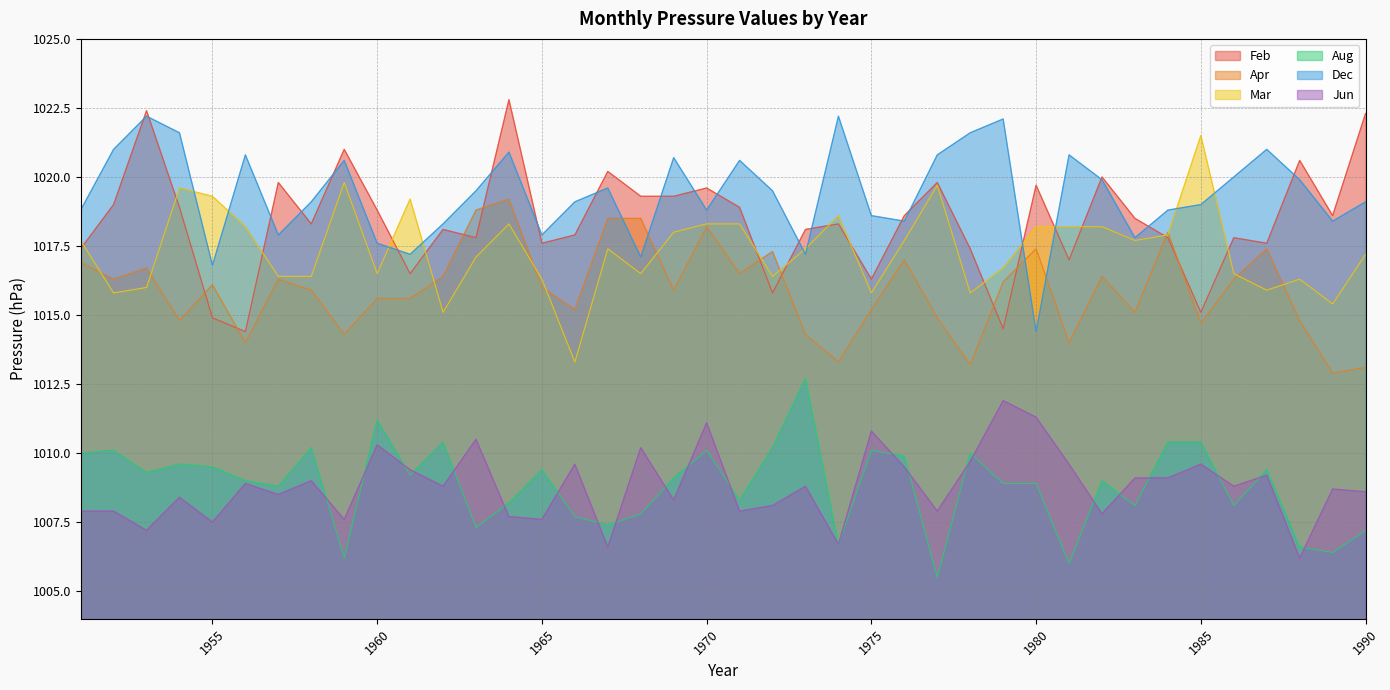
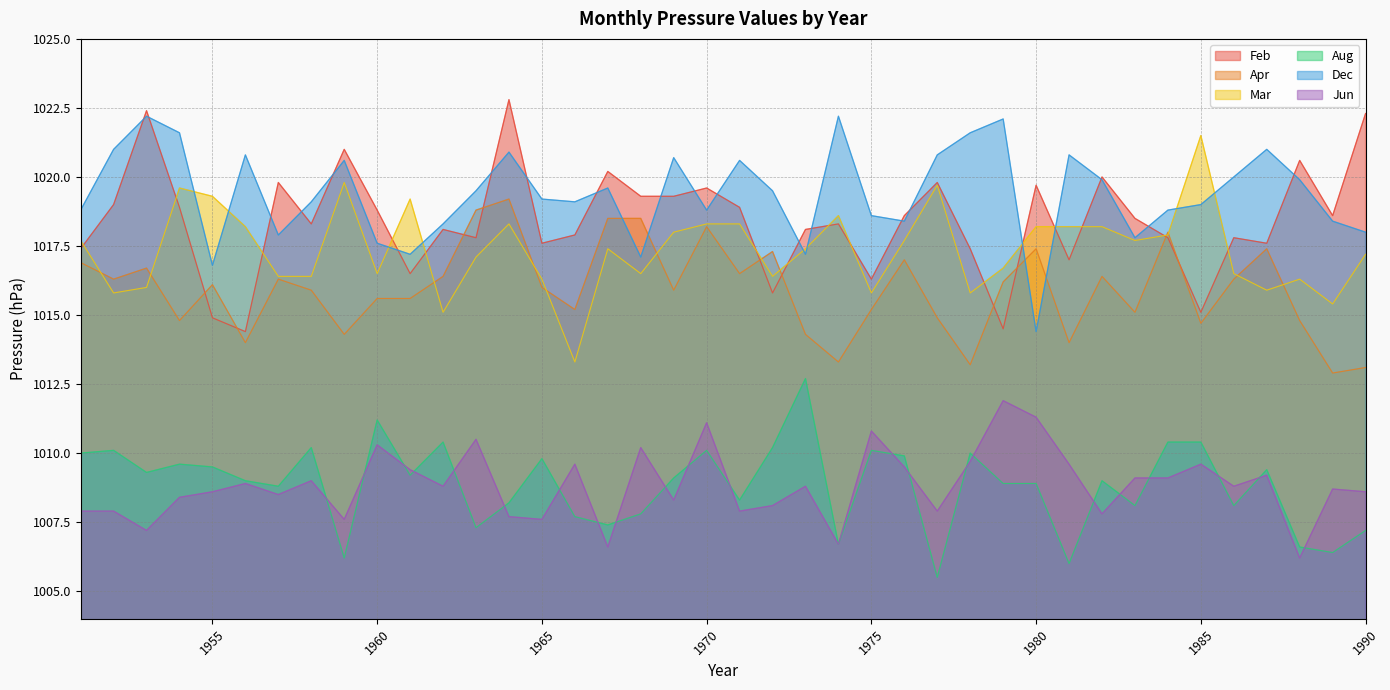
  {
    "Aug": {
      "1955": 1009.5,
      "1960": 1011.2,
-     "1965": 1009.4,
+     "1965": 1009.8,
      "1970": 1010.1,
      "1975": 1010.1,
      "1980": 1008.9,
      "1985": 1010.4,
      "1990": 1007.2
    },
    "Dec": {
      "1955": 1016.8,
      "1960": 1017.6,
-     "1965": 1017.9,
+     "1965": 1019.2,
      "1970": 1018.8,
      "1975": 1018.6,
      "1980": 1014.4,
      "1985": 1019.0,
-     "1990": 1019.1
+     "1990": 1018.0
    },
    "Jun": {
-     "1955": 1007.5,
+     "1955": 1008.6,
      "1960": 1010.3,
      "1965": 1007.6,
      "1970": 1011.1,
      "1975": 1010.8,
      "1980": 1011.3,
      "1985": 1009.6,
      "1990": 1008.6
    }
  }
